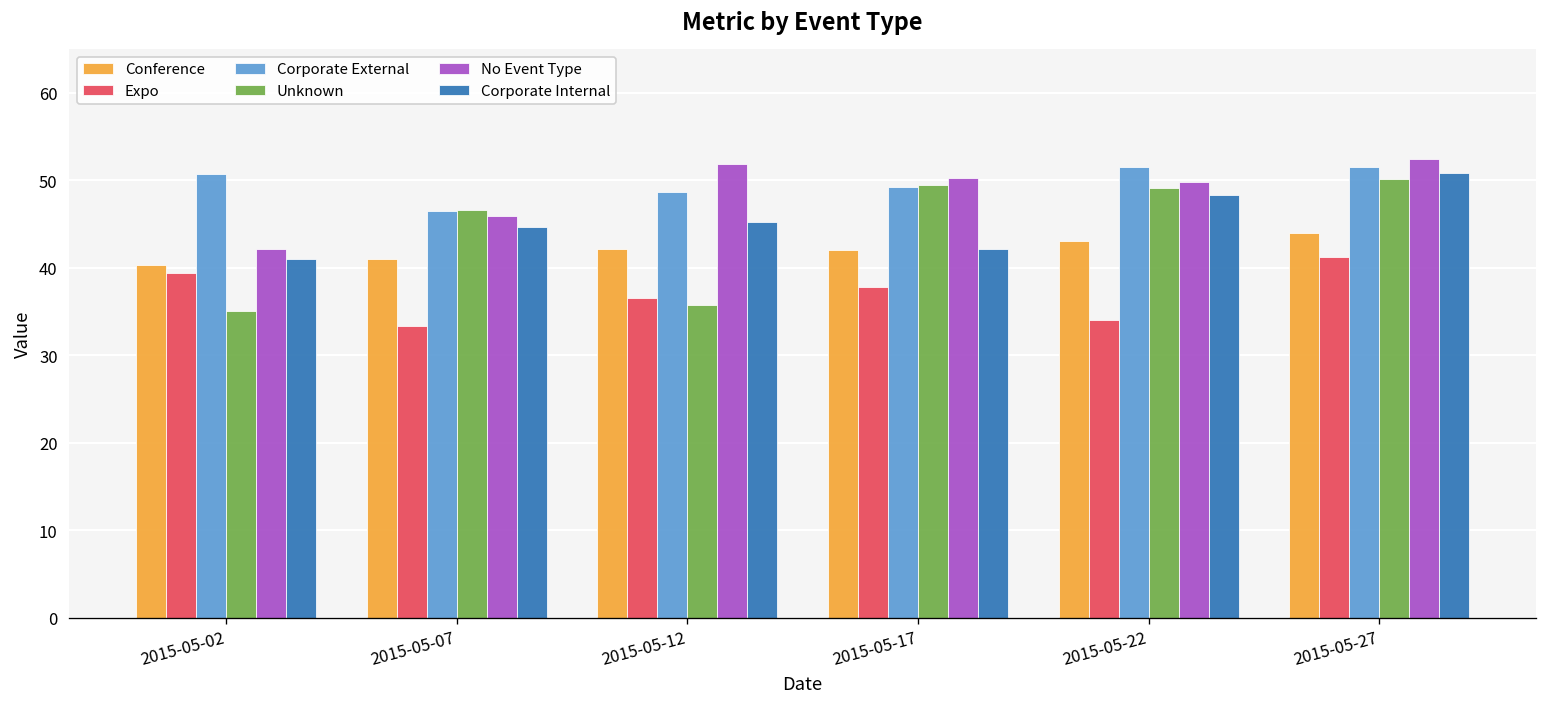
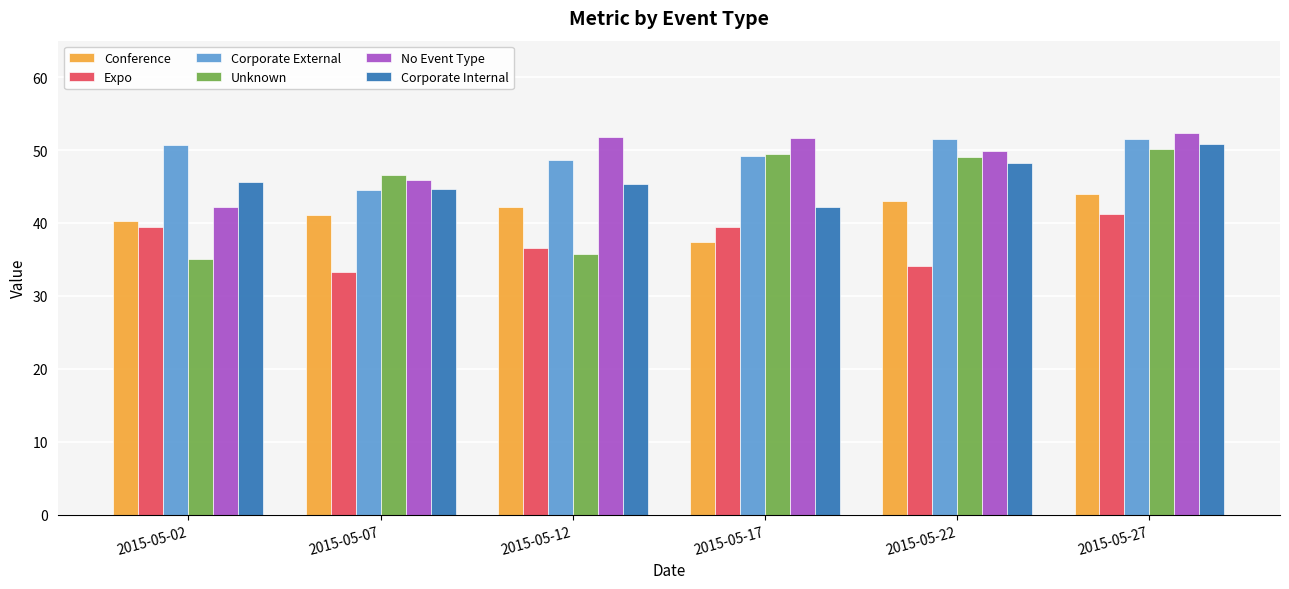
  {
    "Conference": {
      "2015-05-02": 40,
      "2015-05-07": 41,
      "2015-05-12": 42,
-     "2015-05-17": 42,
+     "2015-05-17": 37,
      "2015-05-22": 43,
      "2015-05-27": 44
    },
    "Expo": {
      "2015-05-02": 39,
      "2015-05-07": 33,
      "2015-05-12": 37,
-     "2015-05-17": 38,
+     "2015-05-17": 39,
      "2015-05-22": 34,
      "2015-05-27": 41
    },
    "Corporate External": {
      "2015-05-02": 51,
-     "2015-05-07": 47,
+     "2015-05-07": 44,
      "2015-05-12": 49,
      "2015-05-17": 49,
      "2015-05-22": 52,
      "2015-05-27": 52
    },
    "Unknown": {
      "2015-05-02": 35,
      "2015-05-07": 47,
      "2015-05-12": 36,
      "2015-05-17": 49,
      "2015-05-22": 49,
      "2015-05-27": 50
    },
    "No Event Type": {
      "2015-05-02": 42,
      "2015-05-07": 46,
      "2015-05-12": 52,
-     "2015-05-17": 50,
+     "2015-05-17": 52,
      "2015-05-22": 50,
      "2015-05-27": 52
    },
    "Corporate Internal": {
-     "2015-05-02": 41,
+     "2015-05-02": 46,
      "2015-05-07": 45,
      "2015-05-12": 45,
      "2015-05-17": 42,
      "2015-05-22": 48,
      "2015-05-27": 51
    }
  }
